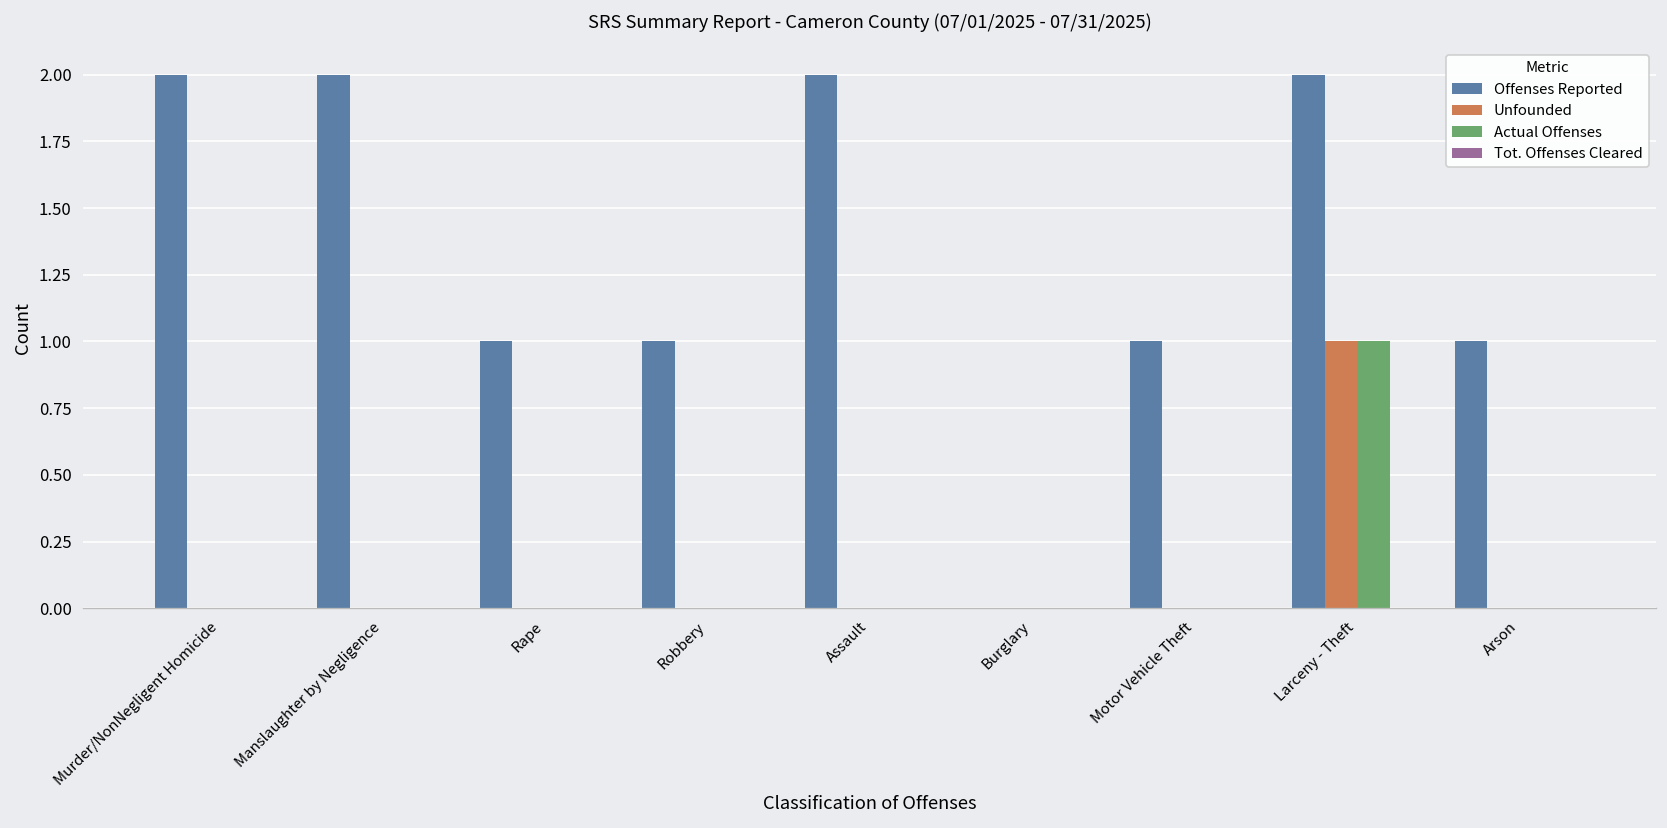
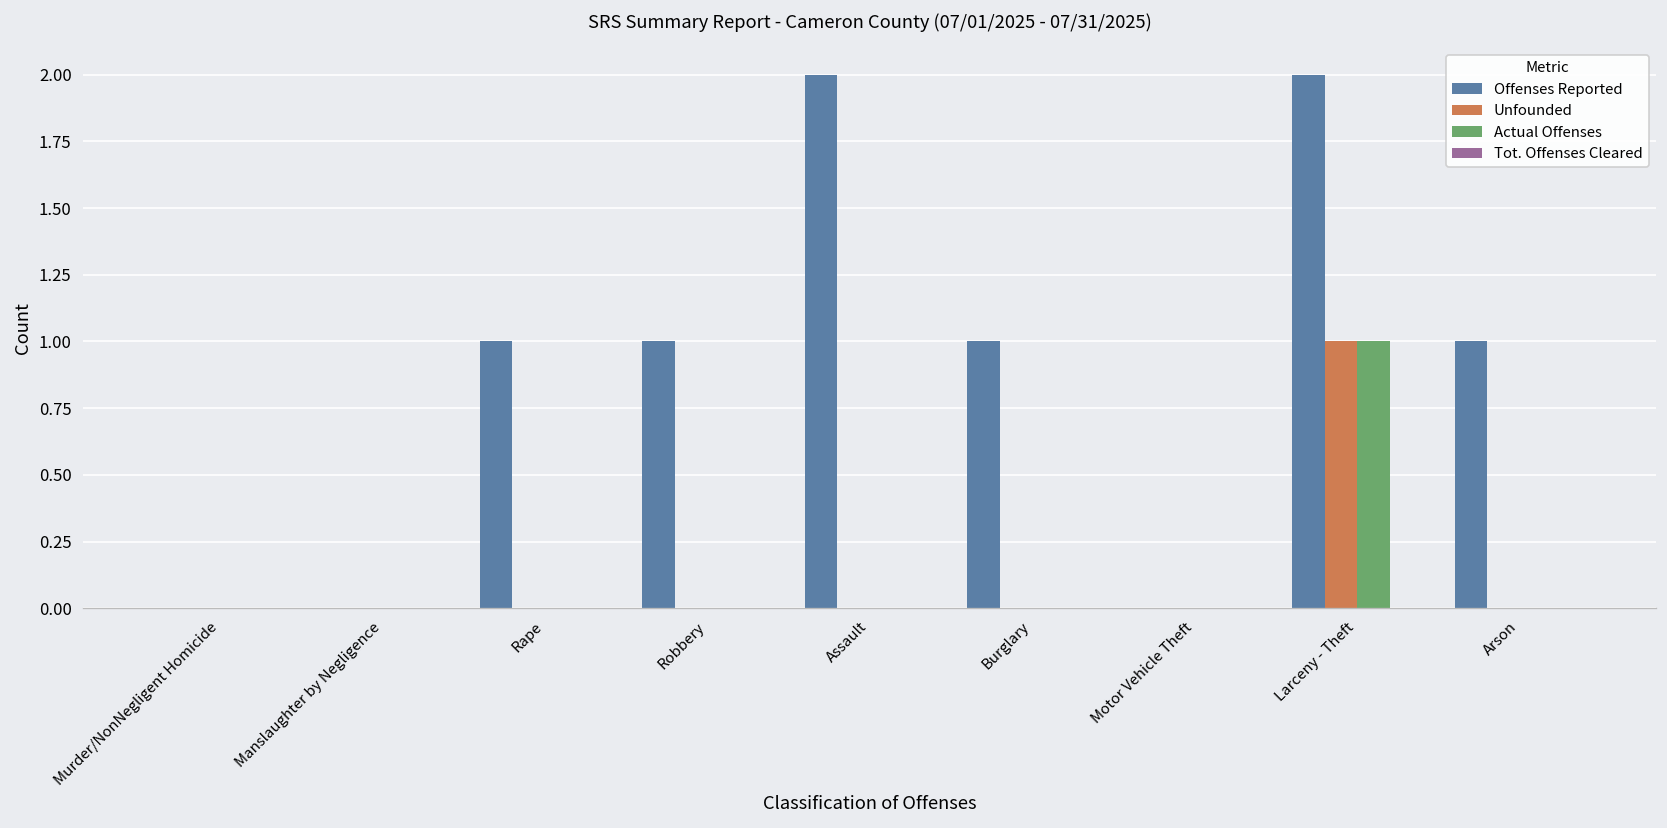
  {
    "Offenses Reported": {
-     "Murder/NonNegligent Homicide": 2,
-     "Manslaughter by Negligence": 2,
+     "Murder/NonNegligent Homicide": 0,
+     "Manslaughter by Negligence": 0,
      "Rape": 1,
      "Robbery": 1,
      "Assault": 2,
-     "Burglary": 0,
-     "Motor Vehicle Theft": 1,
+     "Burglary": 1,
+     "Motor Vehicle Theft": 0,
      "Larceny - Theft": 2,
      "Arson": 1
    },
    "Unfounded": {
      "Murder/NonNegligent Homicide": 0,
      "Manslaughter by Negligence": 0,
      "Rape": 0,
      "Robbery": 0,
      "Assault": 0,
      "Burglary": 0,
      "Motor Vehicle Theft": 0,
      "Larceny - Theft": 1,
      "Arson": 0
    },
    "Actual Offenses": {
      "Murder/NonNegligent Homicide": 0,
      "Manslaughter by Negligence": 0,
      "Rape": 0,
      "Robbery": 0,
      "Assault": 0,
      "Burglary": 0,
      "Motor Vehicle Theft": 0,
      "Larceny - Theft": 1,
      "Arson": 0
    },
    "Tot. Offenses Cleared": {
      "Murder/NonNegligent Homicide": 0,
      "Manslaughter by Negligence": 0,
      "Rape": 0,
      "Robbery": 0,
      "Assault": 0,
      "Burglary": 0,
      "Motor Vehicle Theft": 0,
      "Larceny - Theft": 0,
      "Arson": 0
    }
  }
